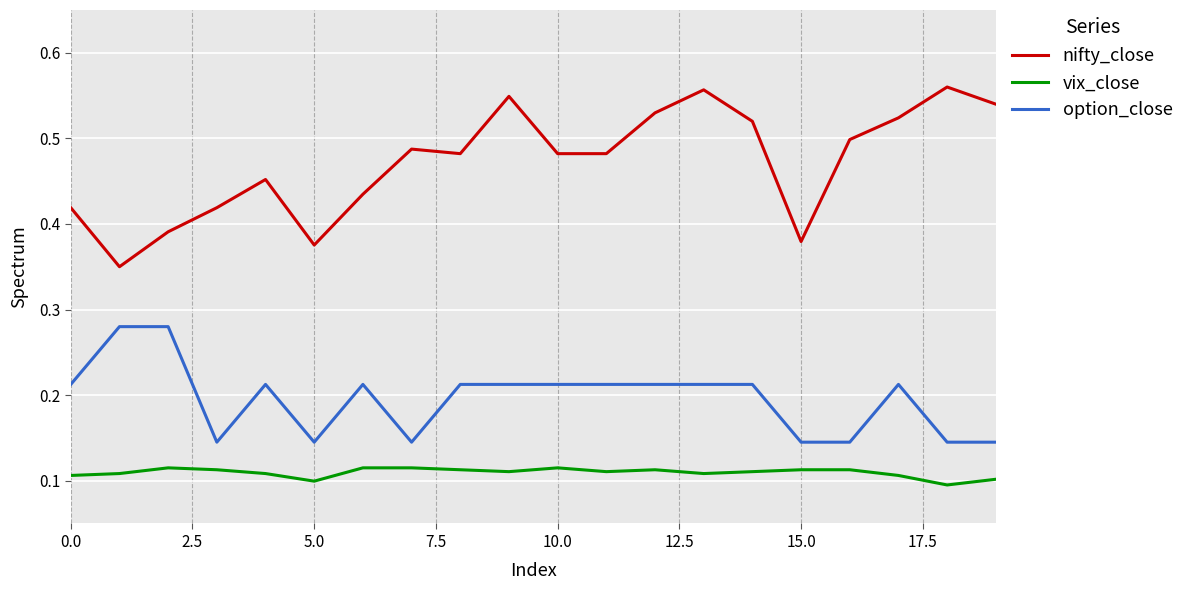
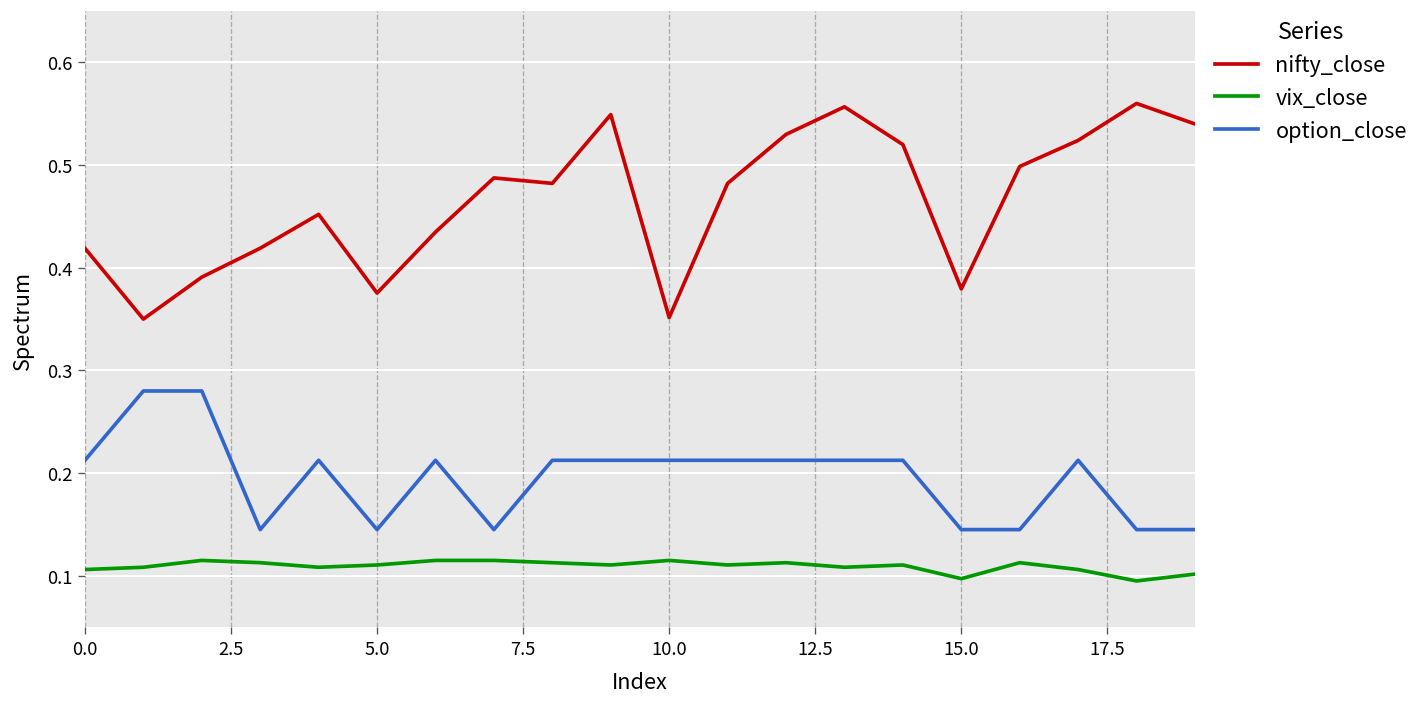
  {
    "nifty_close": {
      "0.0": 0.42,
      "5.0": 0.38,
-     "10.0": 0.48,
+     "10.0": 0.35,
      "15.0": 0.38
    },
    "vix_close": {
      "0.0": 0.11,
-     "5.0": 0.10,
+     "5.0": 0.11,
      "10.0": 0.12,
-     "15.0": 0.11
+     "15.0": 0.10
    },
    "option_close": {
      "0.0": 0.21,
      "5.0": 0.15,
      "10.0": 0.21,
      "15.0": 0.15
    }
  }
